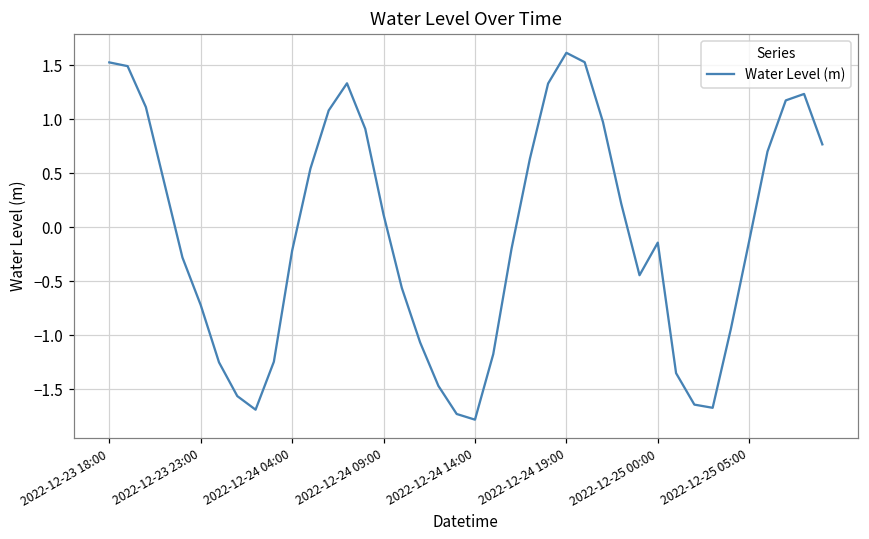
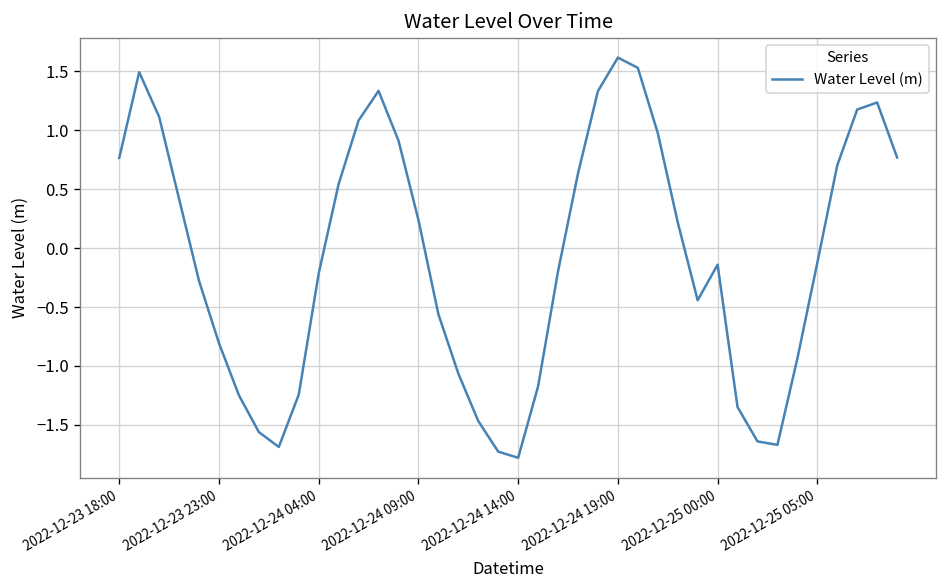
  {
-   "2022-12-23 18:00": 1.5,
-   "2022-12-23 23:00": -0.7,
+   "2022-12-23 18:00": 0.8,
+   "2022-12-23 23:00": -0.8,
    "2022-12-24 04:00": -0.2,
-   "2022-12-24 09:00": 0.1,
+   "2022-12-24 09:00": 0.2,
    "2022-12-24 14:00": -1.8,
    "2022-12-24 19:00": 1.6,
    "2022-12-25 00:00": -0.1,
    "2022-12-25 05:00": -0.1
  }
